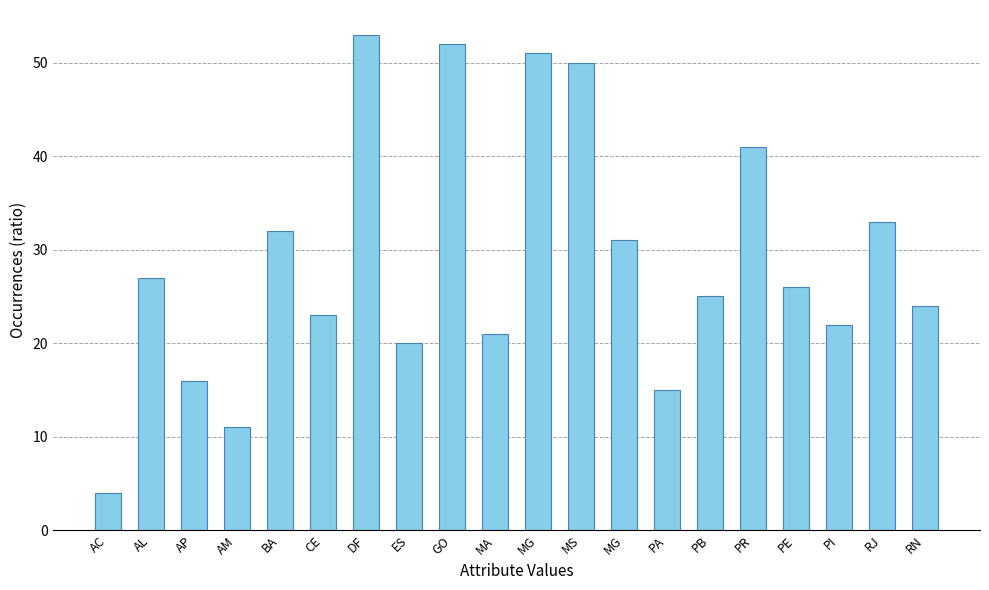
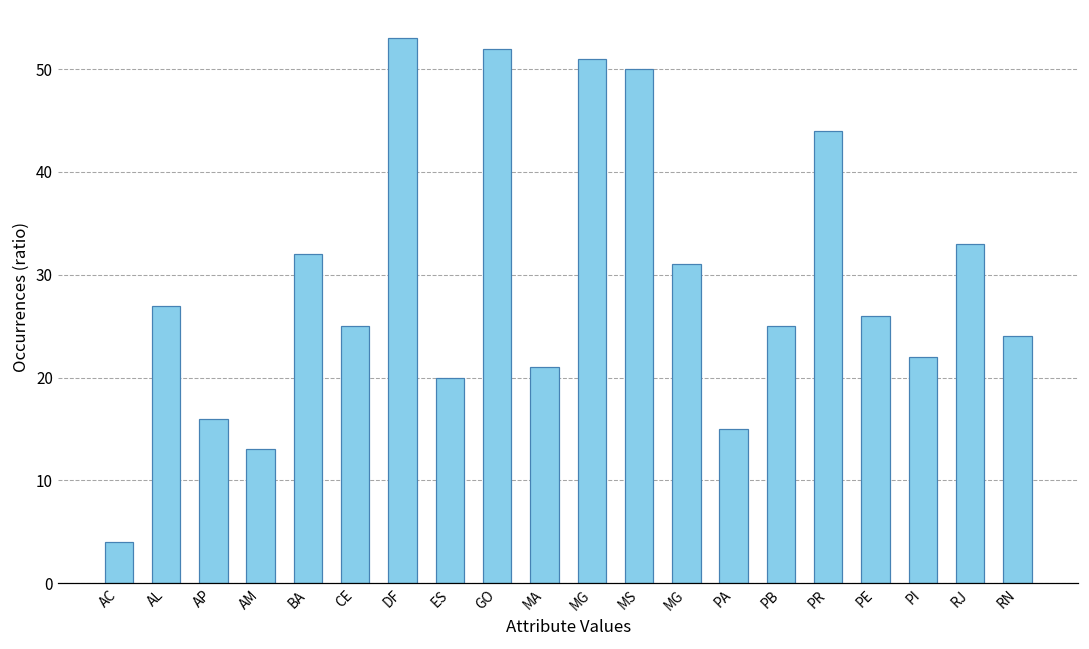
  {
    "AC": 4,
    "AL": 27,
    "AP": 16,
-   "AM": 11,
+   "AM": 13,
    "BA": 32,
-   "CE": 23,
+   "CE": 25,
    "DF": 53,
    "ES": 20,
    "GO": 52,
    "MA": 21,
    "MS": 50,
    "PA": 15,
    "PB": 25,
-   "PR": 41,
+   "PR": 44,
    "PE": 26,
    "PI": 22,
    "RJ": 33,
    "RN": 24
  }
